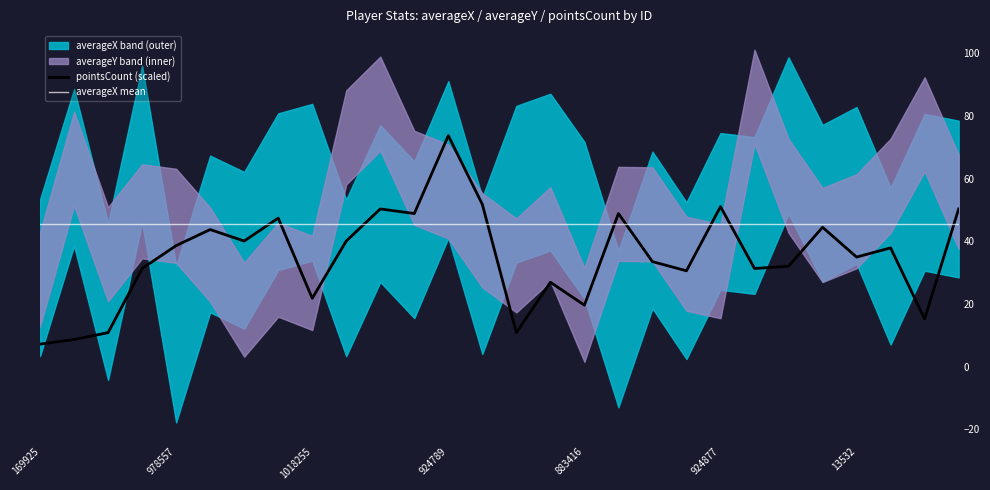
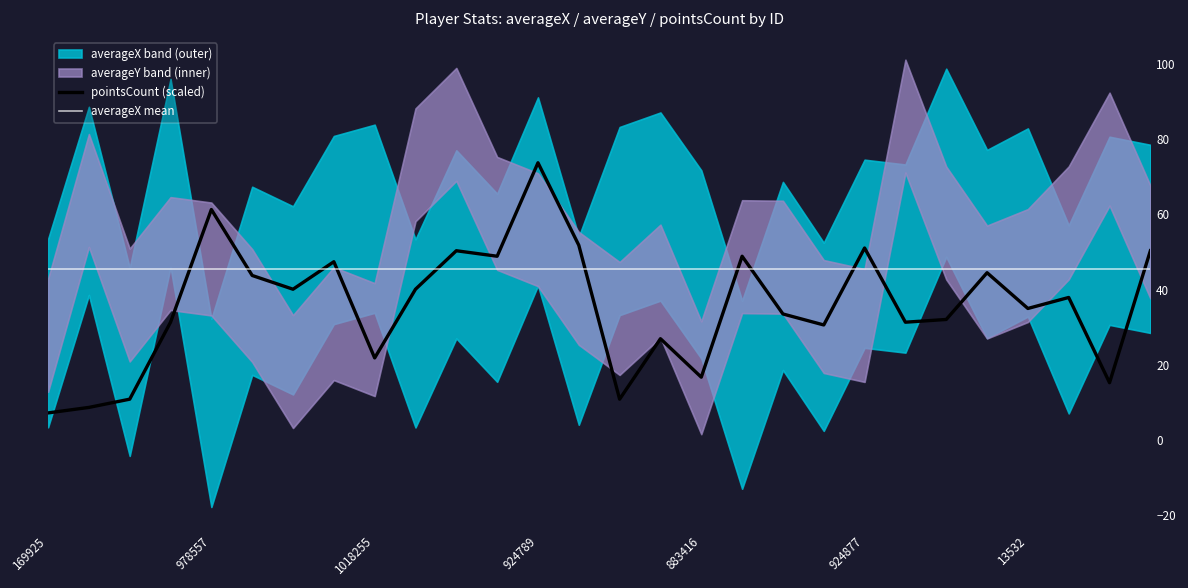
  {
    "pointsCount (scaled)": {
      "169925": 7,
-     "978557": 39,
+     "978557": 61,
      "1018255": 22,
      "924789": 74,
-     "883416": 20,
+     "883416": 17,
      "924877": 51,
      "13532": 35
    },
    "averageX mean": {
      "169925": 45,
      "978557": 45,
      "1018255": 45,
      "924789": 45,
      "883416": 45,
      "13532": 45
    }
  }
